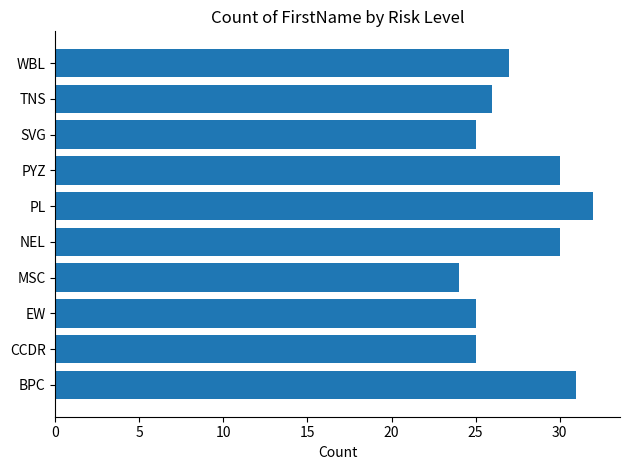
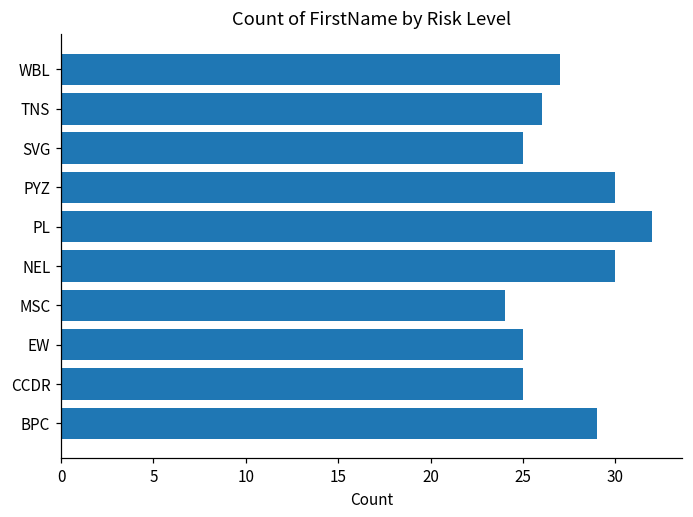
  {
    "WBL": 27,
    "TNS": 26,
    "SVG": 25,
    "PYZ": 30,
    "PL": 32,
    "NEL": 30,
    "MSC": 24,
    "EW": 25,
    "CCDR": 25,
-   "BPC": 31
+   "BPC": 29
  }
